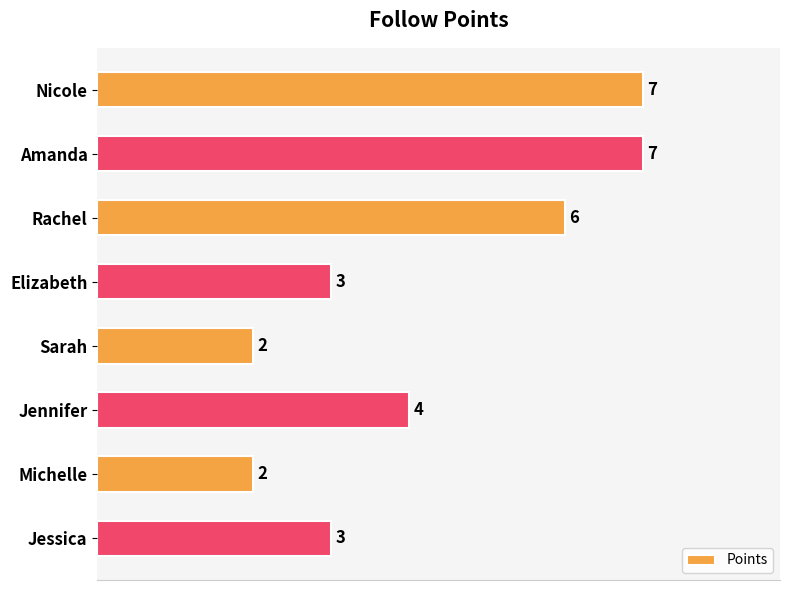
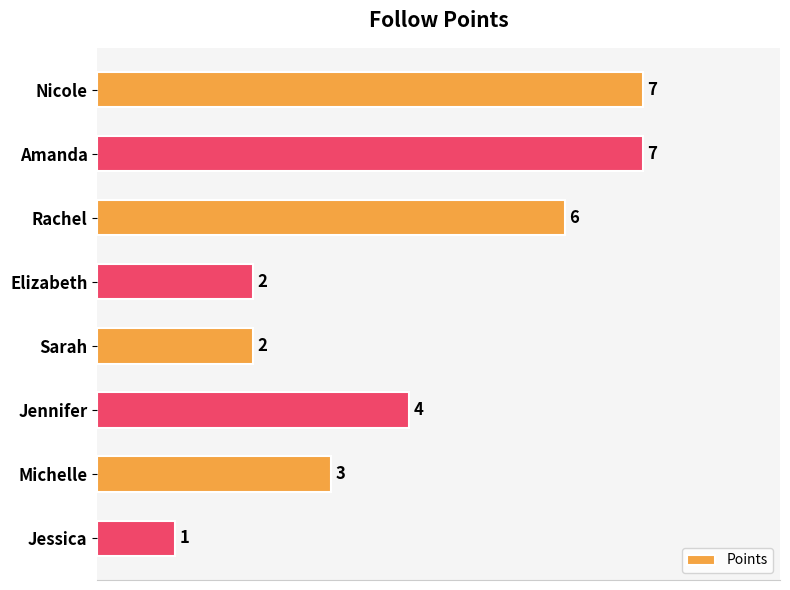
  {
    "Nicole": 7,
    "Amanda": 7,
    "Rachel": 6,
-   "Elizabeth": 3,
+   "Elizabeth": 2,
    "Sarah": 2,
    "Jennifer": 4,
-   "Michelle": 2,
-   "Jessica": 3
+   "Michelle": 3,
+   "Jessica": 1
  }
